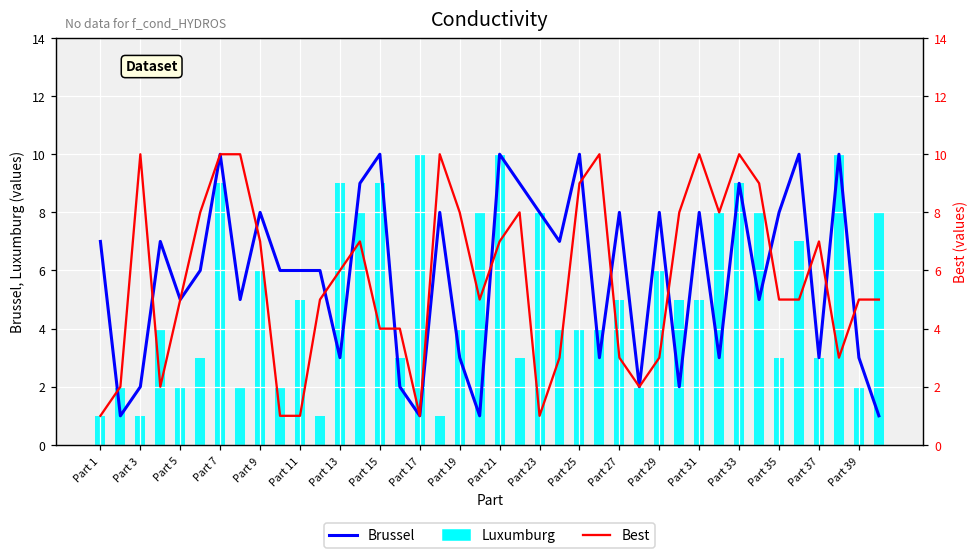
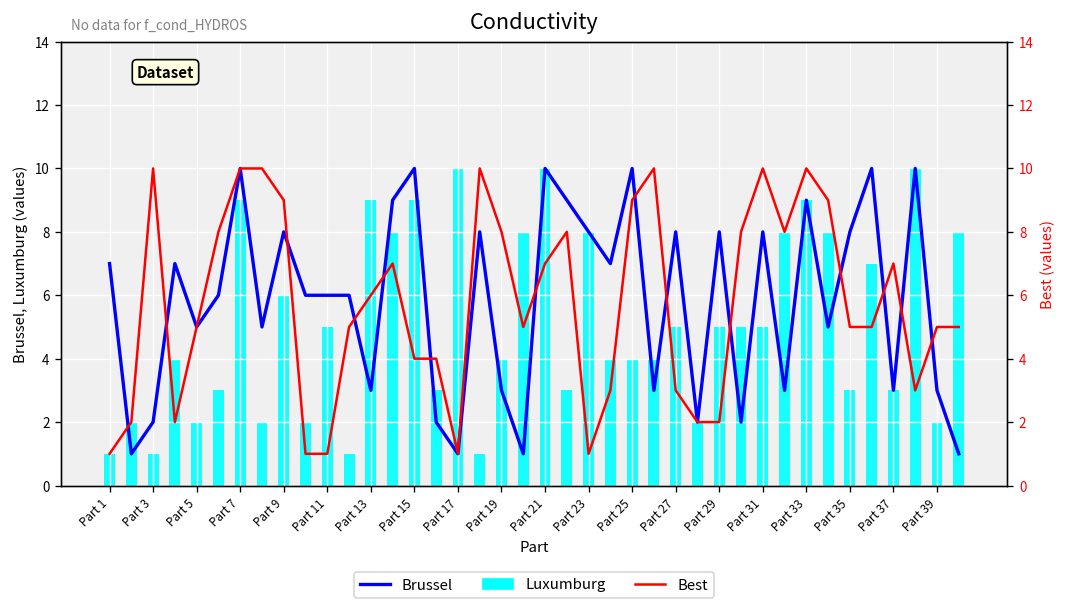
  {
    "Brussel": {
      "Part 1": 7,
      "Part 3": 2,
      "Part 5": 5,
      "Part 7": 10,
      "Part 9": 8,
      "Part 11": 6,
      "Part 13": 3,
      "Part 15": 10,
      "Part 17": 1,
      "Part 19": 3,
      "Part 21": 10,
      "Part 23": 8,
      "Part 25": 10,
      "Part 27": 8,
      "Part 29": 8,
      "Part 31": 8,
      "Part 33": 9,
      "Part 35": 8,
      "Part 37": 3,
      "Part 39": 3
    },
    "Luxumburg": {
      "Part 1": 1,
      "Part 3": 1,
      "Part 5": 2,
      "Part 7": 9,
      "Part 9": 6,
      "Part 11": 5,
      "Part 13": 9,
      "Part 15": 9,
      "Part 17": 10,
      "Part 19": 4,
      "Part 21": 10,
      "Part 23": 8,
      "Part 25": 4,
      "Part 27": 5,
-     "Part 29": 6,
+     "Part 29": 5,
      "Part 31": 5,
      "Part 33": 9,
      "Part 35": 3,
      "Part 37": 3,
      "Part 39": 2
    },
    "Best": {
      "Part 1": 1,
      "Part 3": 10,
      "Part 5": 5,
      "Part 7": 10,
-     "Part 9": 7,
+     "Part 9": 9,
      "Part 11": 1,
      "Part 13": 6,
      "Part 15": 4,
      "Part 17": 1,
      "Part 19": 8,
      "Part 21": 7,
      "Part 23": 1,
      "Part 25": 9,
      "Part 27": 3,
-     "Part 29": 3,
+     "Part 29": 2,
      "Part 31": 10,
      "Part 33": 10,
      "Part 35": 5,
      "Part 37": 7,
      "Part 39": 5
    }
  }
